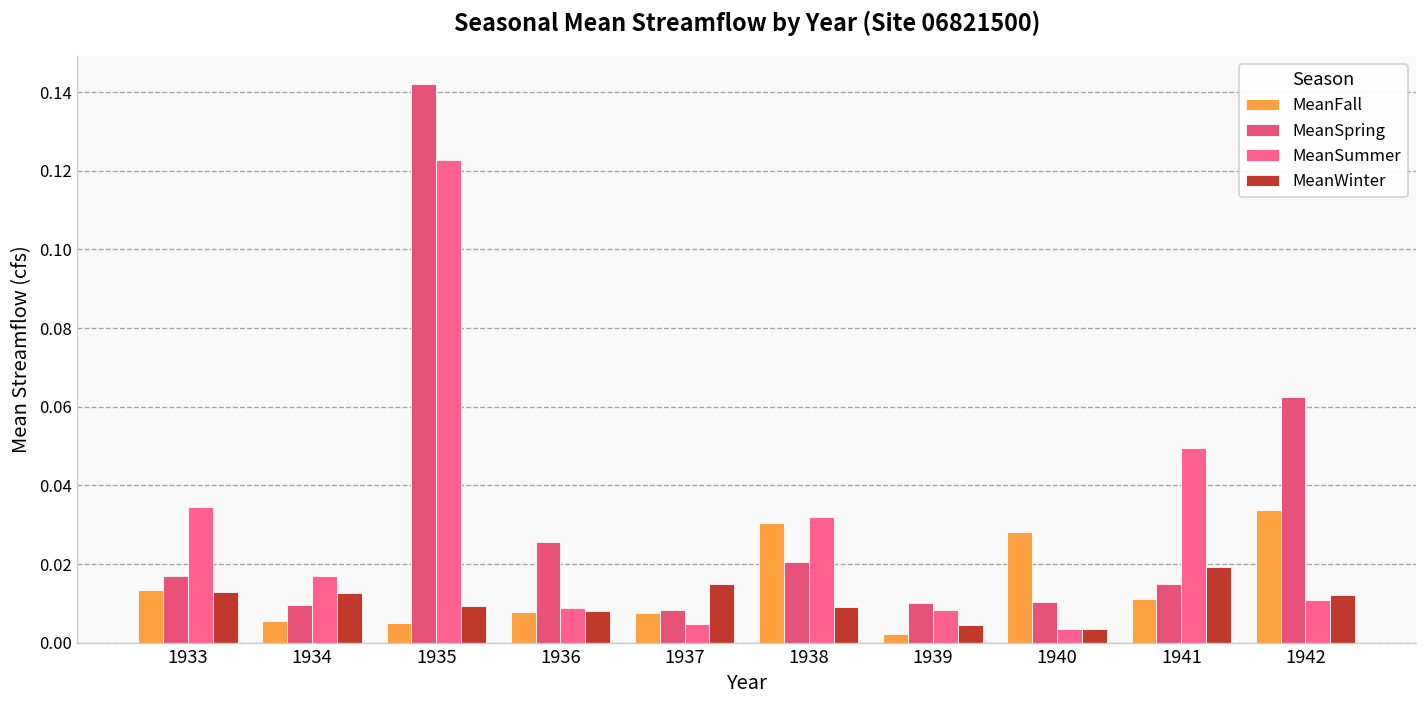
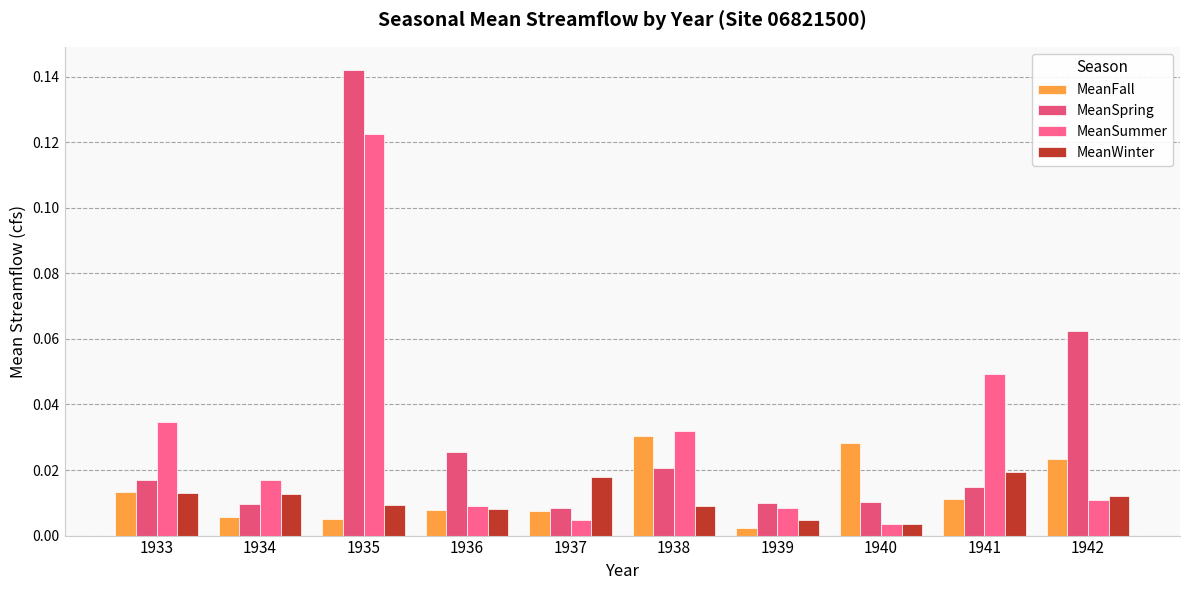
  {
    "MeanFall": {
      "1933": 0.013,
      "1934": 0.006,
      "1935": 0.005,
      "1936": 0.008,
      "1937": 0.007,
      "1938": 0.030,
      "1939": 0.002,
      "1940": 0.028,
      "1941": 0.011,
-     "1942": 0.034
+     "1942": 0.023
    },
    "MeanWinter": {
      "1933": 0.013,
      "1934": 0.013,
      "1935": 0.009,
      "1936": 0.008,
-     "1937": 0.015,
+     "1937": 0.018,
      "1938": 0.009,
      "1939": 0.005,
      "1940": 0.003,
      "1941": 0.019,
      "1942": 0.012
    }
  }
